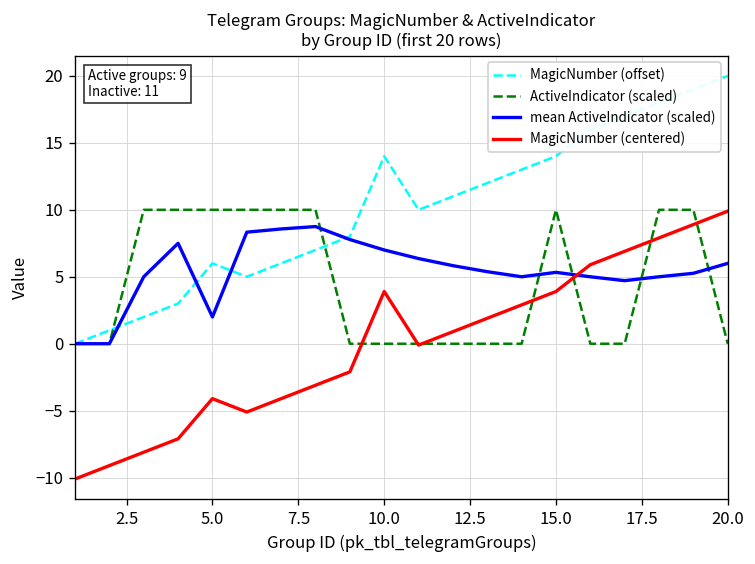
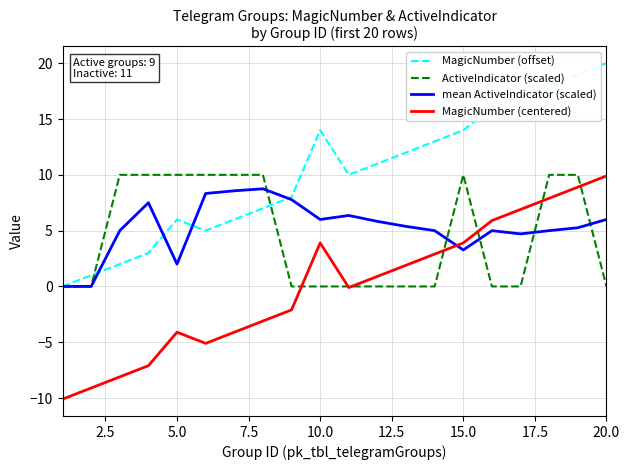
  {
    "MagicNumber (offset)": {
      "5.0": 6.0,
      "10.0": 14.0,
      "15.0": 14.0,
      "20.0": 20.0
    },
    "ActiveIndicator (scaled)": {
      "5.0": 10.0,
      "10.0": 0.0,
      "15.0": 10.0,
      "20.0": 0.0
    },
    "mean ActiveIndicator (scaled)": {
      "5.0": 2.0,
-     "10.0": 7.0,
-     "15.0": 5.3,
+     "10.0": 6.0,
+     "15.0": 3.3,
      "20.0": 6.0
    },
    "MagicNumber (centered)": {
      "5.0": -4.1,
      "10.0": 3.9,
      "15.0": 3.9,
      "20.0": 9.9
    }
  }
